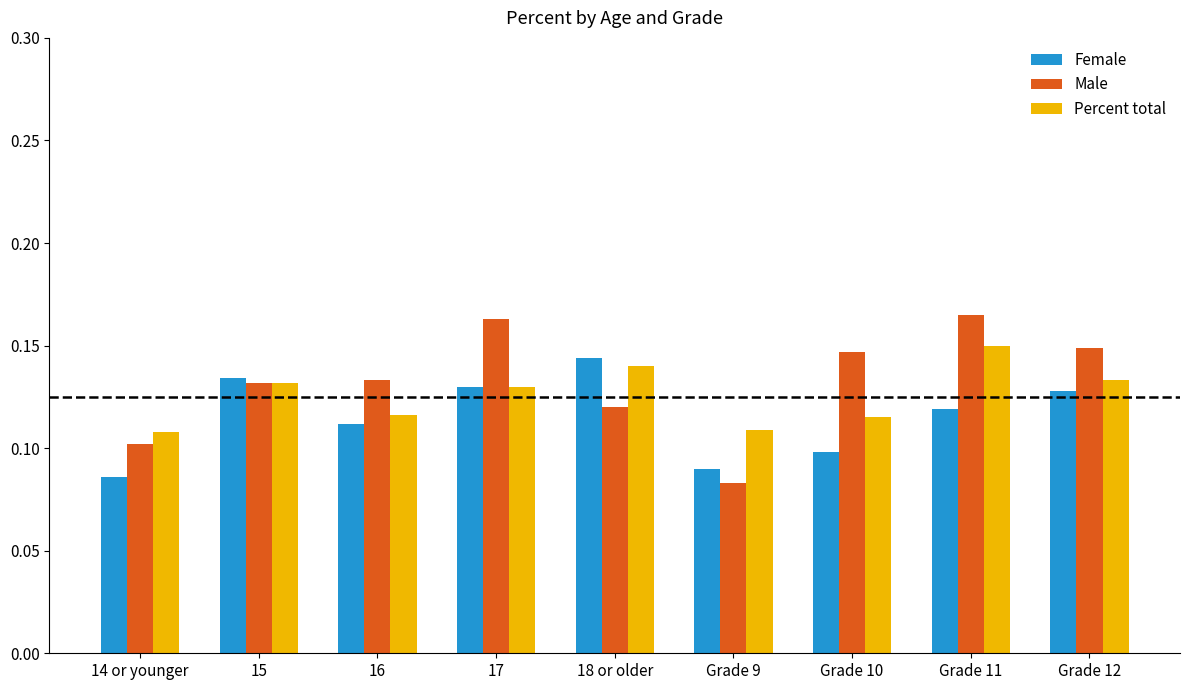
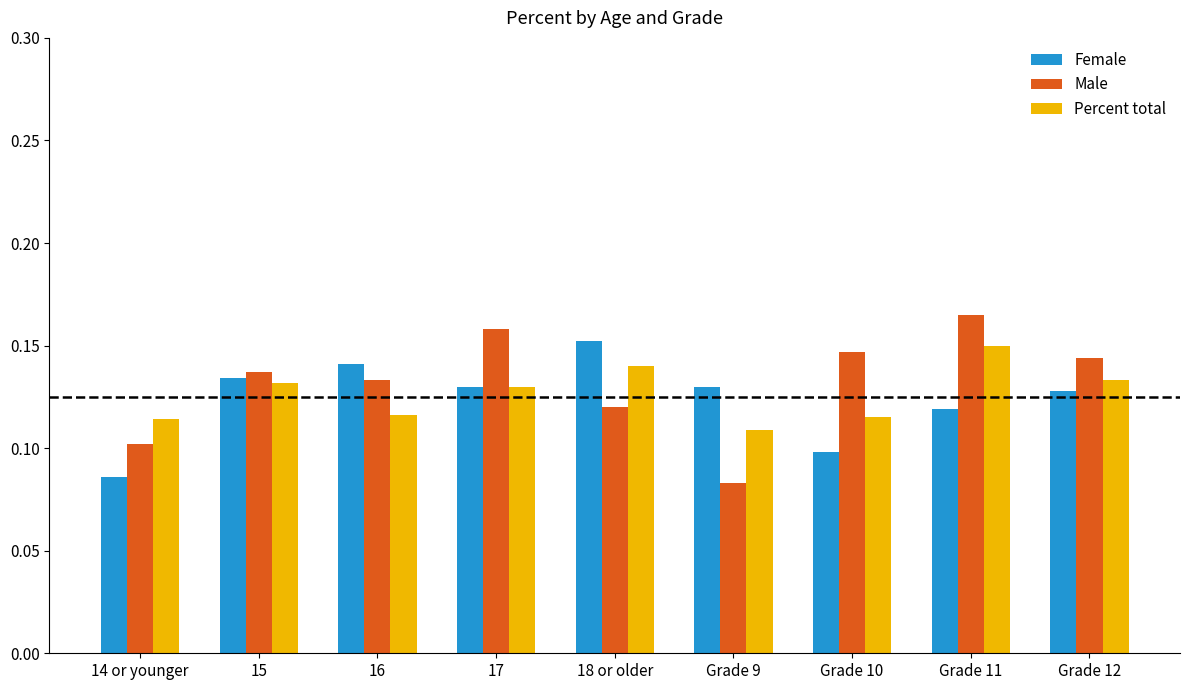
  {
    "Female": {
      "14 or younger": 0.086,
      "15": 0.134,
-     "16": 0.112,
+     "16": 0.141,
      "17": 0.130,
-     "18 or older": 0.144,
-     "Grade 9": 0.09,
+     "18 or older": 0.152,
+     "Grade 9": 0.13,
      "Grade 10": 0.098,
      "Grade 11": 0.119,
      "Grade 12": 0.128
    },
    "Male": {
      "14 or younger": 0.102,
-     "15": 0.132,
+     "15": 0.137,
      "16": 0.133,
-     "17": 0.163,
+     "17": 0.158,
      "18 or older": 0.120,
      "Grade 9": 0.083,
      "Grade 10": 0.147,
      "Grade 11": 0.165,
-     "Grade 12": 0.149
+     "Grade 12": 0.144
    },
    "Percent total": {
-     "14 or younger": 0.108,
+     "14 or younger": 0.114,
      "15": 0.132,
      "16": 0.116,
      "17": 0.130,
      "18 or older": 0.140,
      "Grade 9": 0.109,
      "Grade 10": 0.115,
      "Grade 11": 0.150,
      "Grade 12": 0.133
    }
  }
